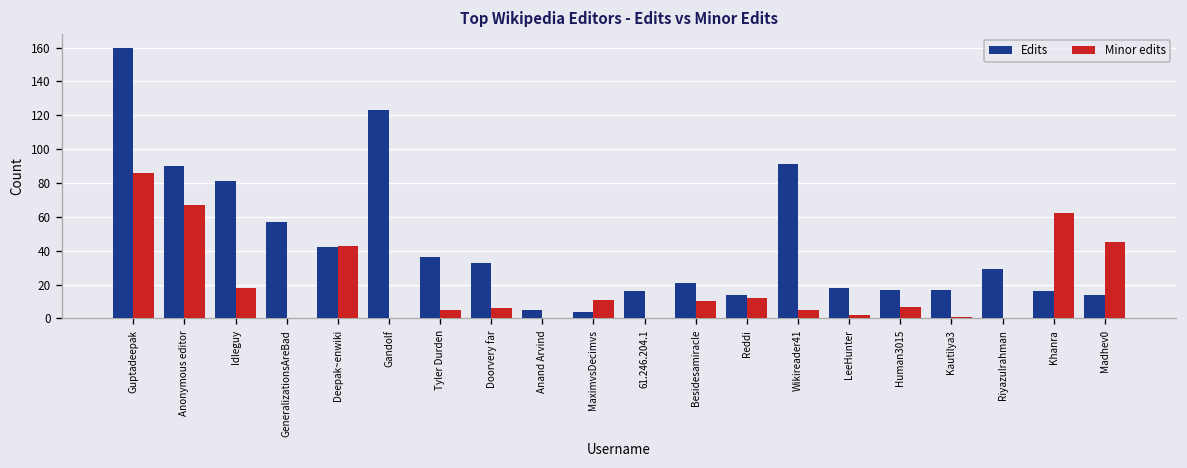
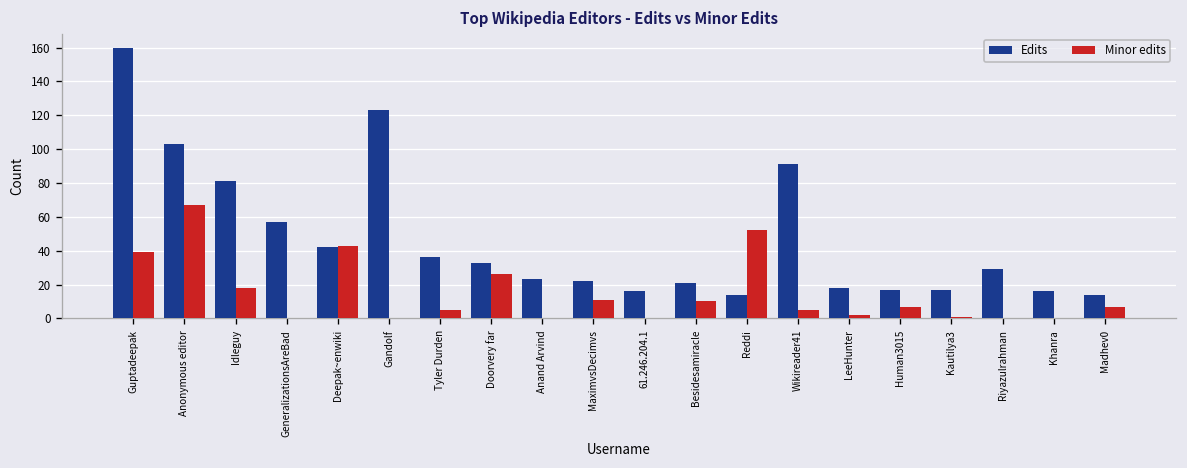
  {
    "Edits": {
      "Guptadeepak": 160,
-     "Anonymous editor": 90,
+     "Anonymous editor": 103,
      "Idleguy": 81,
      "GeneralizationsAreBad": 57,
      "Deepak~enwiki": 42,
      "Gandolf": 123,
      "Tyler Durden": 36,
      "Doorvery far": 33,
-     "Anand Arvind": 5,
-     "MaximvsDecimvs": 4,
+     "Anand Arvind": 23,
+     "MaximvsDecimvs": 22,
      "61.246.204.1": 16,
      "Besidesamiracle": 21,
      "Reddi": 14,
      "Wikireader41": 91,
      "LeeHunter": 18,
      "Human3015": 17,
      "Kautilya3": 17,
      "Riyazulrahman": 29,
      "Khanra": 16,
      "Madhev0": 14
    },
    "Minor edits": {
-     "Guptadeepak": 86,
+     "Guptadeepak": 39,
      "Anonymous editor": 67,
      "Idleguy": 18,
      "GeneralizationsAreBad": 0,
      "Deepak~enwiki": 43,
      "Gandolf": 0,
      "Tyler Durden": 5,
-     "Doorvery far": 6,
+     "Doorvery far": 26,
      "Anand Arvind": 0,
      "MaximvsDecimvs": 11,
      "61.246.204.1": 0,
      "Besidesamiracle": 10,
-     "Reddi": 12,
+     "Reddi": 52,
      "Wikireader41": 5,
      "LeeHunter": 2,
      "Human3015": 7,
      "Riyazulrahman": 0,
-     "Khanra": 62,
-     "Madhev0": 45
+     "Khanra": 0,
+     "Madhev0": 7
    }
  }
